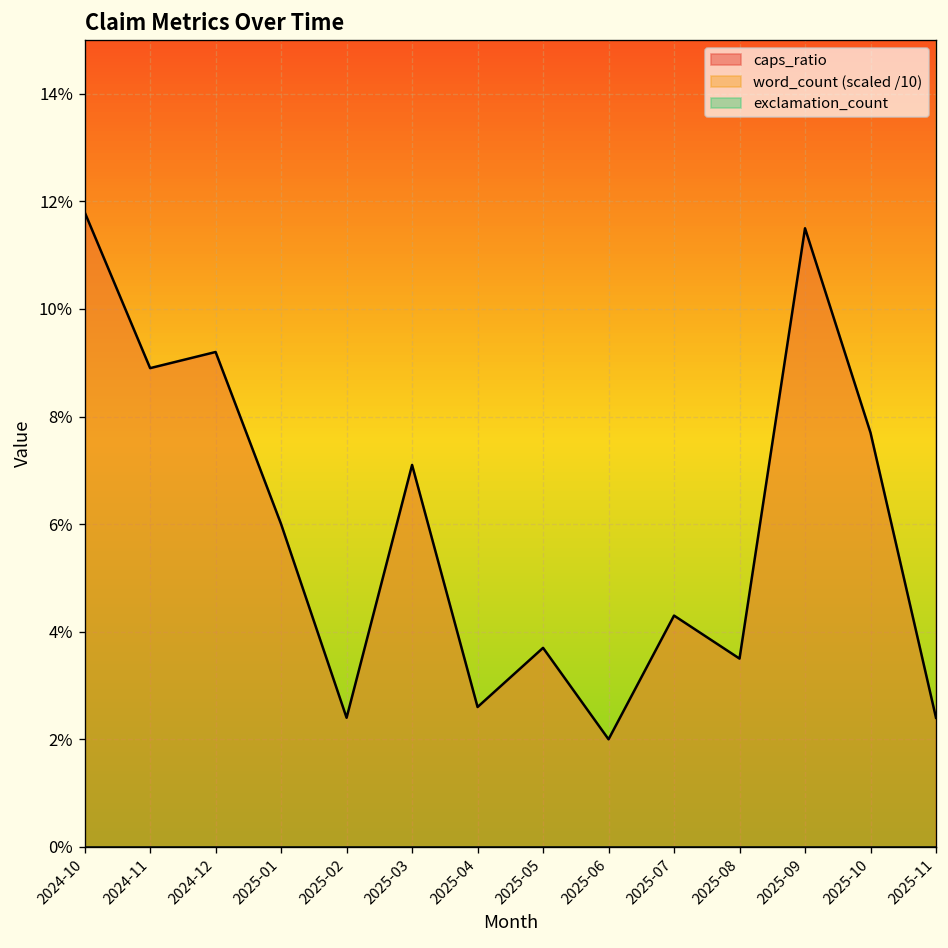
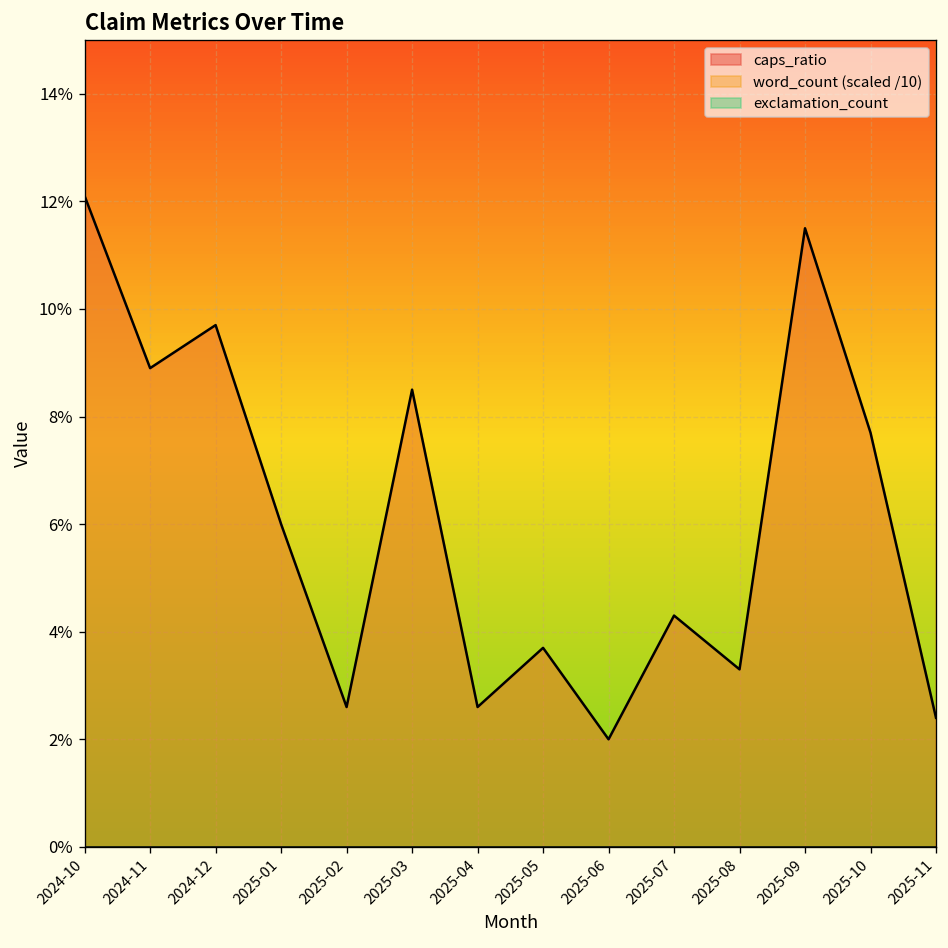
  {
    "caps_ratio": {
-     "2024-10": "11.8%",
+     "2024-10": "12.1%",
      "2024-11": "8.9%",
-     "2024-12": "9.2%",
+     "2024-12": "9.7%",
      "2025-01": "6.0%",
-     "2025-02": "2.4%",
-     "2025-03": "7.1%",
+     "2025-02": "2.6%",
+     "2025-03": "8.5%",
      "2025-04": "2.6%",
      "2025-05": "3.7%",
      "2025-06": "2.0%",
      "2025-07": "4.3%",
-     "2025-08": "3.5%",
+     "2025-08": "3.3%",
      "2025-09": "11.5%",
      "2025-10": "7.7%",
      "2025-11": "2.4%"
    },
    "exclamation_count": {
      "2024-10": "0.0%",
      "2024-11": "0.0%",
      "2024-12": "0.0%",
      "2025-01": "0.0%",
      "2025-02": "0.0%",
      "2025-03": "0.0%",
      "2025-04": "0.0%",
      "2025-05": "0.0%",
      "2025-06": "0.0%",
      "2025-07": "0.0%",
      "2025-08": "0.0%",
      "2025-09": "0.0%",
      "2025-10": "0.0%",
      "2025-11": "0.0%"
    }
  }
